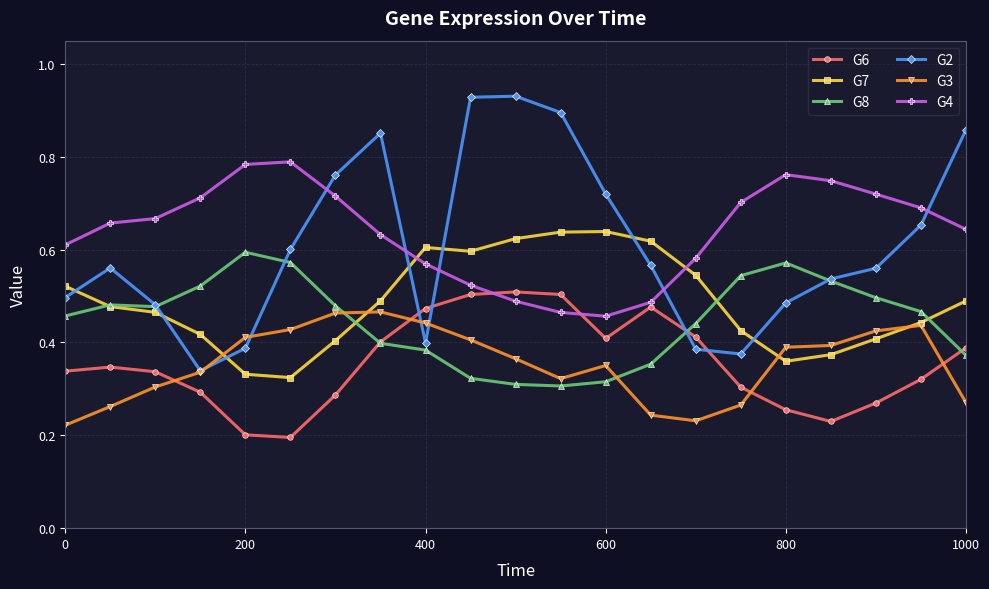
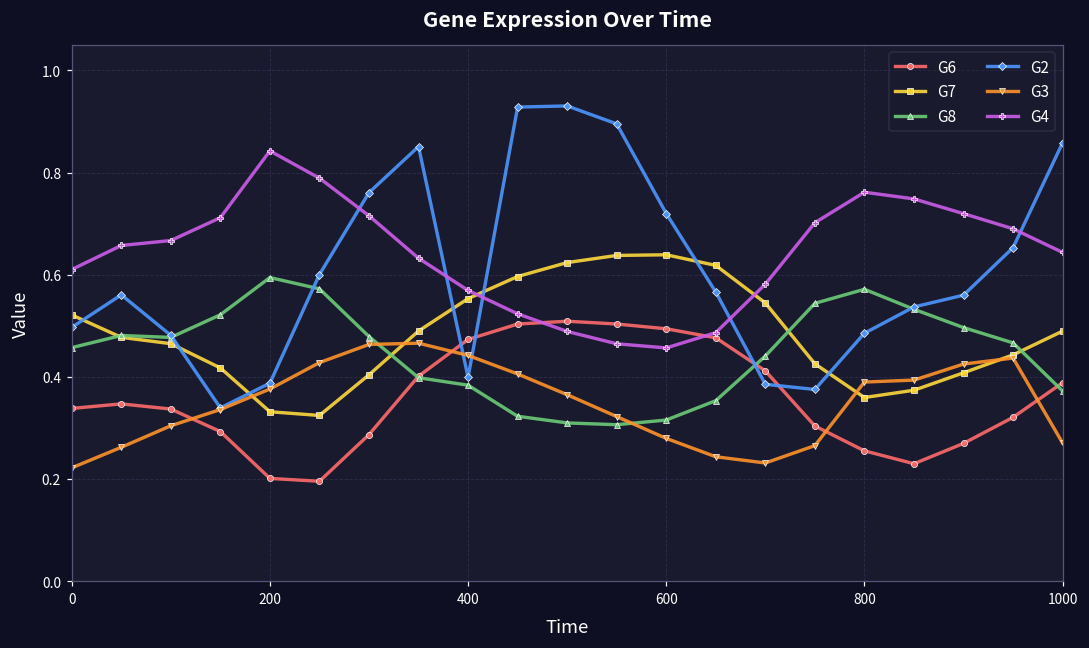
  {
    "G6": {
      "0": 0.34,
      "200": 0.20,
      "400": 0.47,
-     "600": 0.41,
+     "600": 0.49,
      "800": 0.26,
      "1000": 0.39
    },
    "G7": {
      "0": 0.52,
      "200": 0.33,
-     "400": 0.60,
+     "400": 0.55,
      "600": 0.64,
      "800": 0.36,
      "1000": 0.49
    },
    "G8": {
      "0": 0.46,
      "200": 0.59,
      "400": 0.38,
      "600": 0.32,
      "800": 0.57,
      "1000": 0.37
    },
    "G2": {
      "0": 0.50,
      "200": 0.39,
      "400": 0.40,
      "600": 0.72,
      "800": 0.49,
      "1000": 0.86
    },
    "G3": {
      "0": 0.22,
-     "200": 0.41,
+     "200": 0.38,
      "400": 0.44,
-     "600": 0.35,
+     "600": 0.28,
      "800": 0.39,
      "1000": 0.27
    },
    "G4": {
      "0": 0.61,
-     "200": 0.78,
+     "200": 0.84,
      "400": 0.57,
      "600": 0.46,
      "800": 0.76,
      "1000": 0.64
    }
  }
